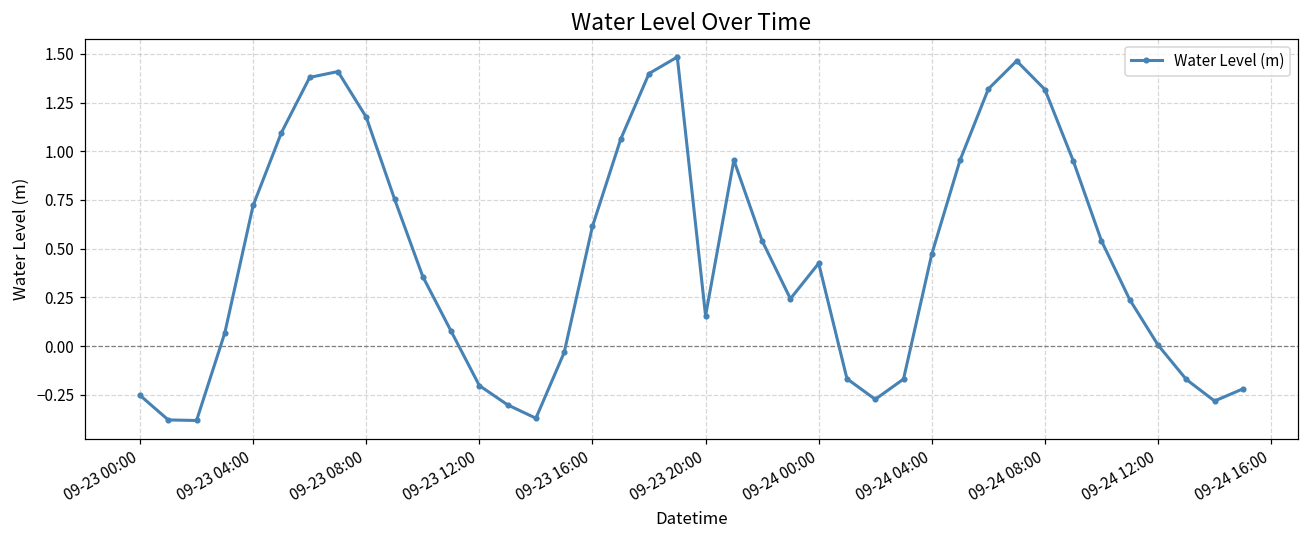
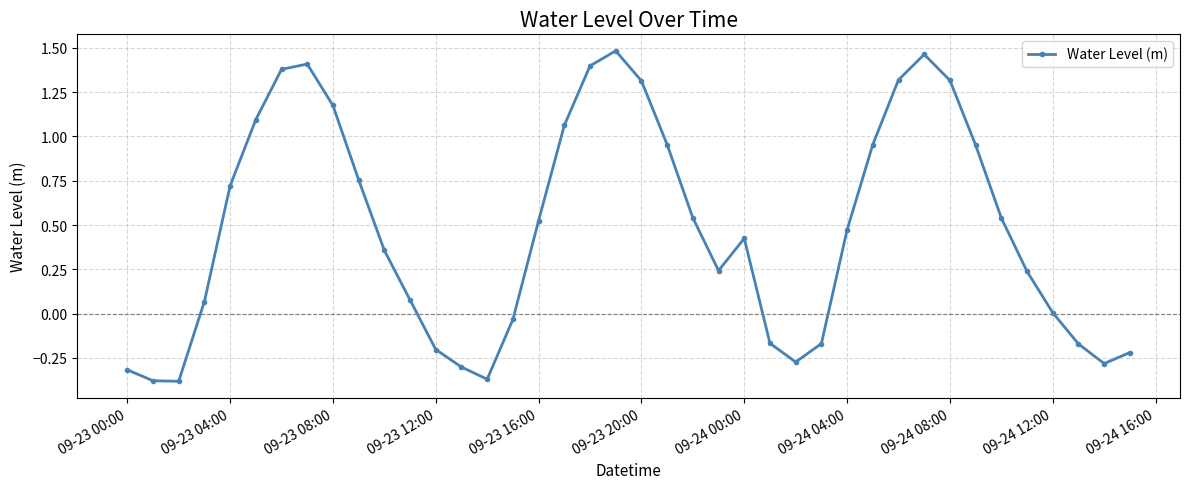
  {
-   "09-23 00:00": -0.25,
+   "09-23 00:00": -0.32,
    "09-23 04:00": 0.72,
    "09-23 08:00": 1.18,
    "09-23 12:00": -0.20,
-   "09-23 16:00": 0.61,
-   "09-23 20:00": 0.16,
+   "09-23 16:00": 0.52,
+   "09-23 20:00": 1.31,
    "09-24 00:00": 0.42,
    "09-24 04:00": 0.47,
    "09-24 08:00": 1.32,
    "09-24 12:00": 0.00
  }
